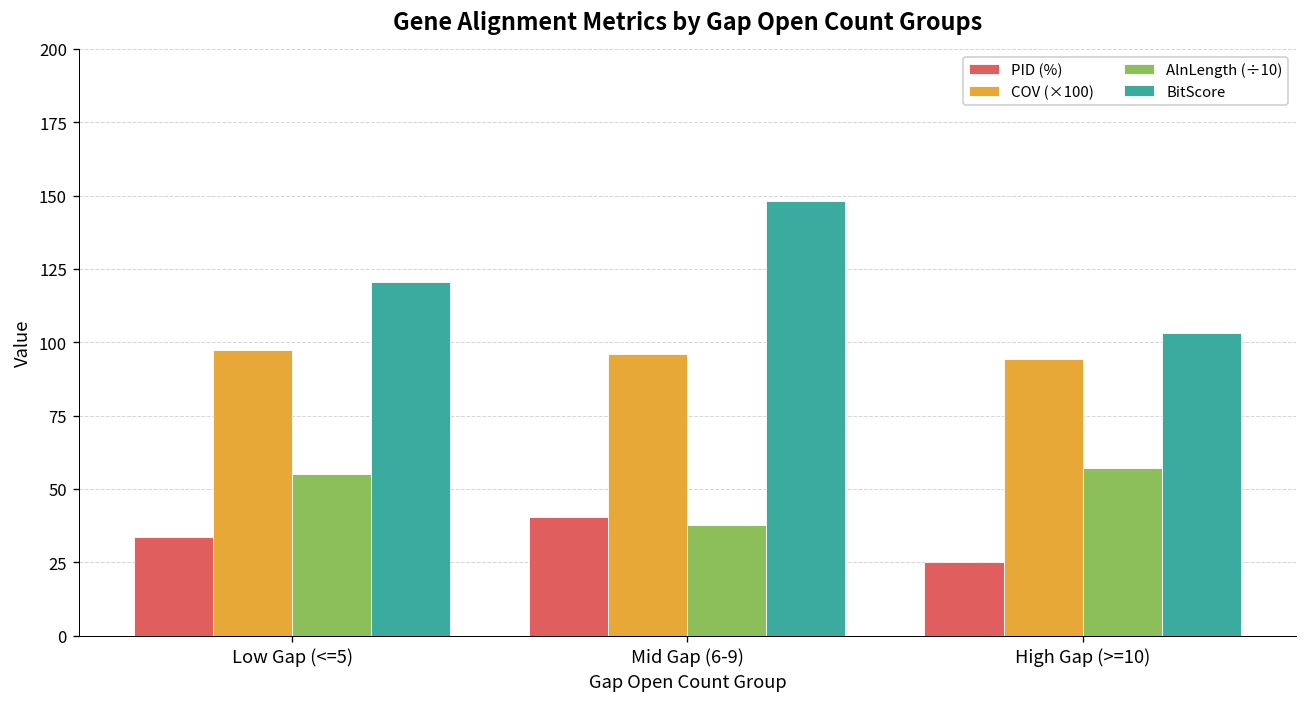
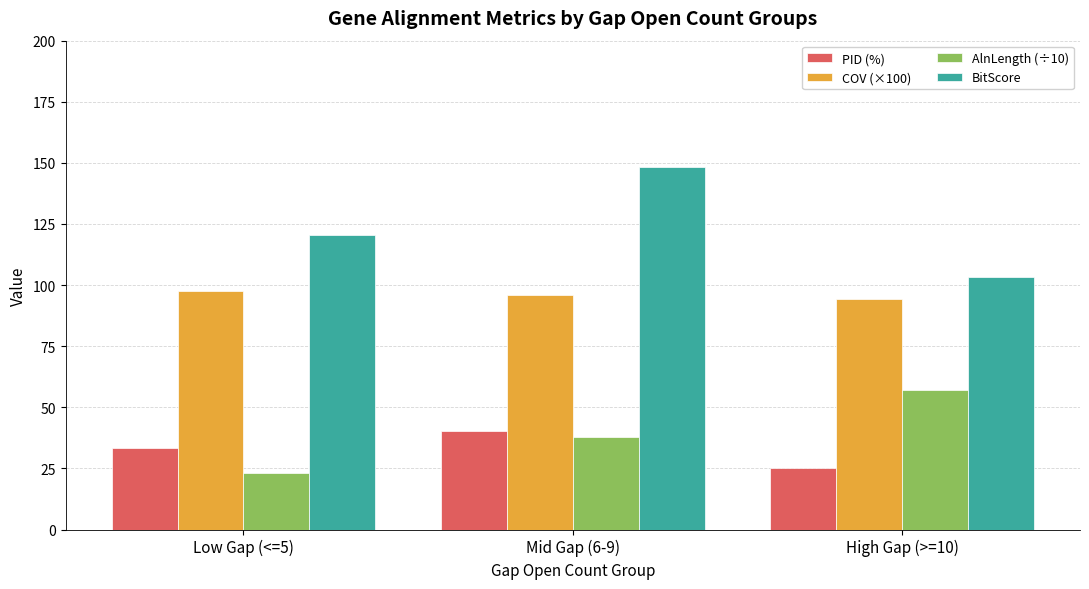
  {
    "PID (%)": {
      "Low Gap (<=5)": 33,
      "Mid Gap (6-9)": 40,
      "High Gap (>=10)": 25
    },
    "COV (×100)": {
      "Low Gap (<=5)": 97,
      "Mid Gap (6-9)": 96,
      "High Gap (>=10)": 94
    },
    "AlnLength (÷10)": {
-     "Low Gap (<=5)": 55,
+     "Low Gap (<=5)": 23,
      "Mid Gap (6-9)": 38,
      "High Gap (>=10)": 57
    },
    "BitScore": {
      "Low Gap (<=5)": 121,
      "Mid Gap (6-9)": 148,
      "High Gap (>=10)": 103
    }
  }
